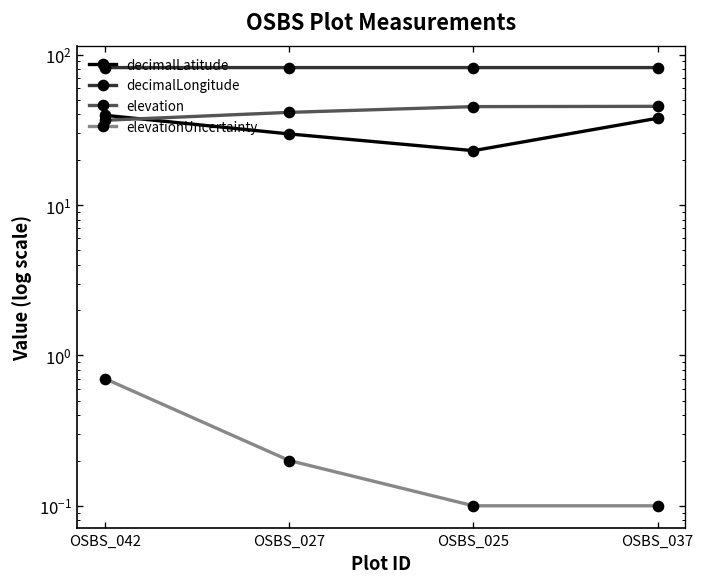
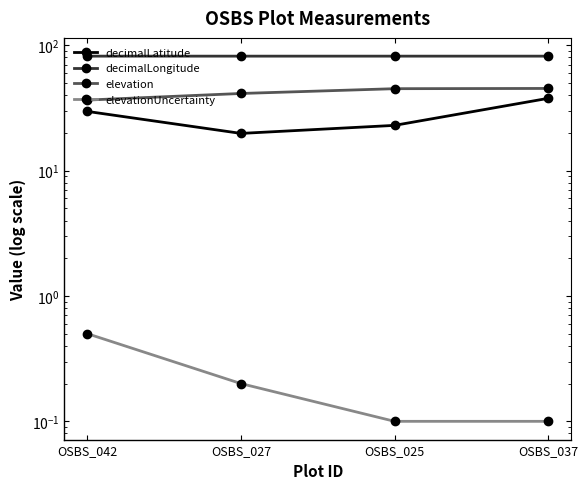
  {
    "decimalLatitude": {
-     "OSBS_042": 40,
-     "OSBS_027": 30,
+     "OSBS_042": 30,
+     "OSBS_027": 20,
      "OSBS_025": 23,
      "OSBS_037": 38
    },
    "elevationUncertainty": {
-     "OSBS_042": 0.7,
+     "OSBS_042": 0.5,
      "OSBS_027": 0.2,
      "OSBS_025": 0.1,
      "OSBS_037": 0.1
    }
  }
